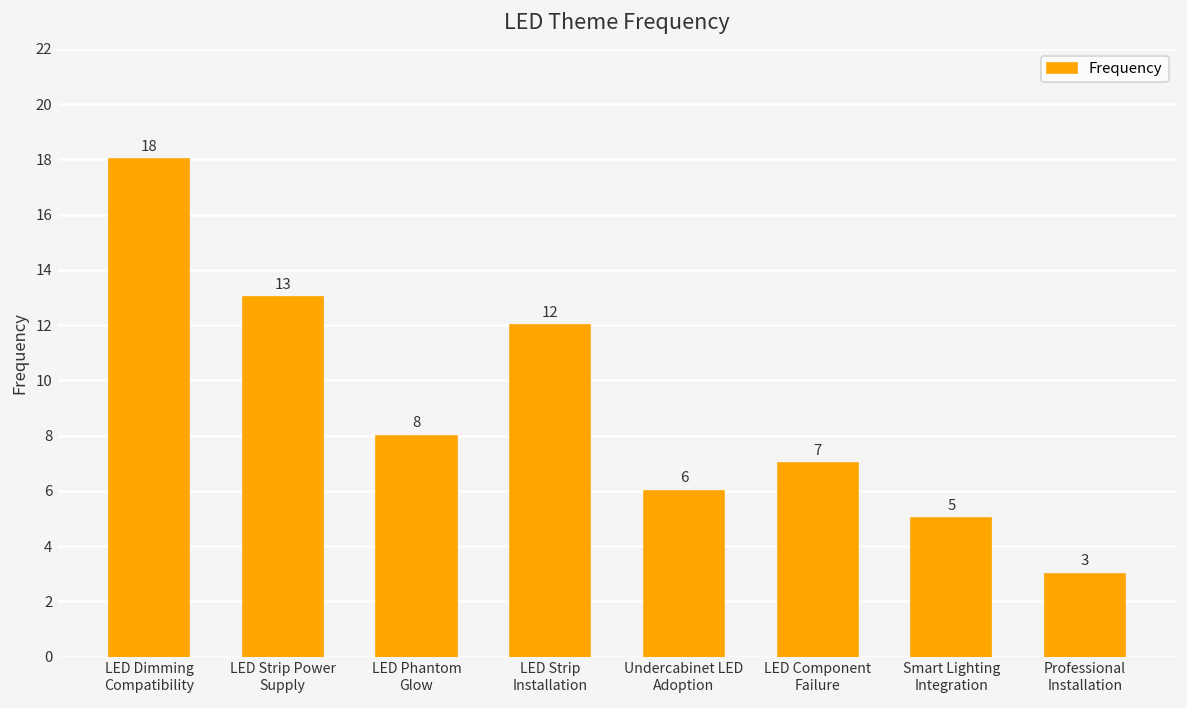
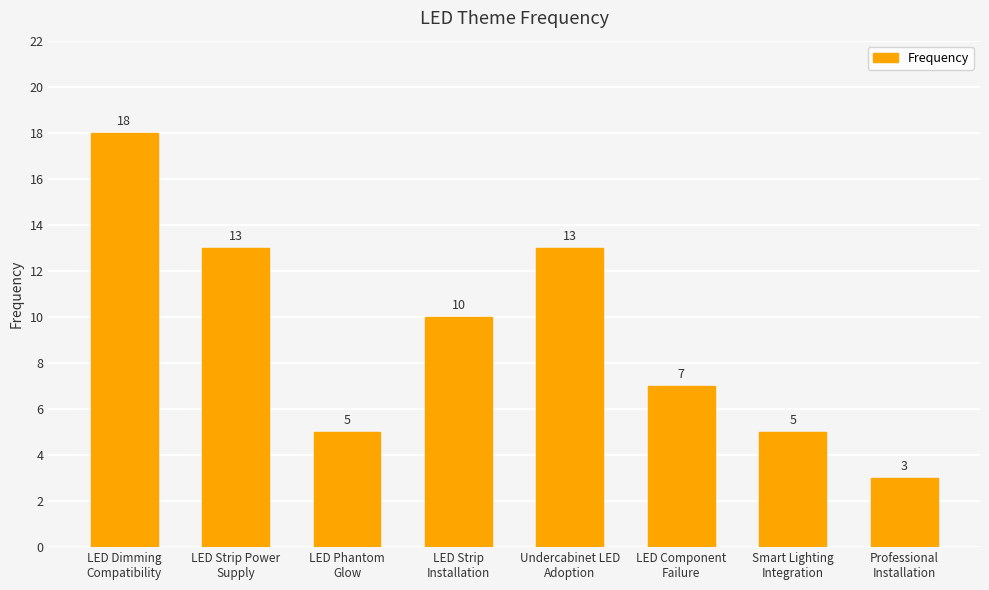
  {
    "LED Dimming Compatibility": 18,
    "LED Strip Power Supply": 13,
-   "LED Phantom Glow": 8,
-   "LED Strip Installation": 12,
-   "Undercabinet LED Adoption": 6,
+   "LED Phantom Glow": 5,
+   "LED Strip Installation": 10,
+   "Undercabinet LED Adoption": 13,
    "LED Component Failure": 7,
    "Smart Lighting Integration": 5,
    "Professional Installation": 3
  }
